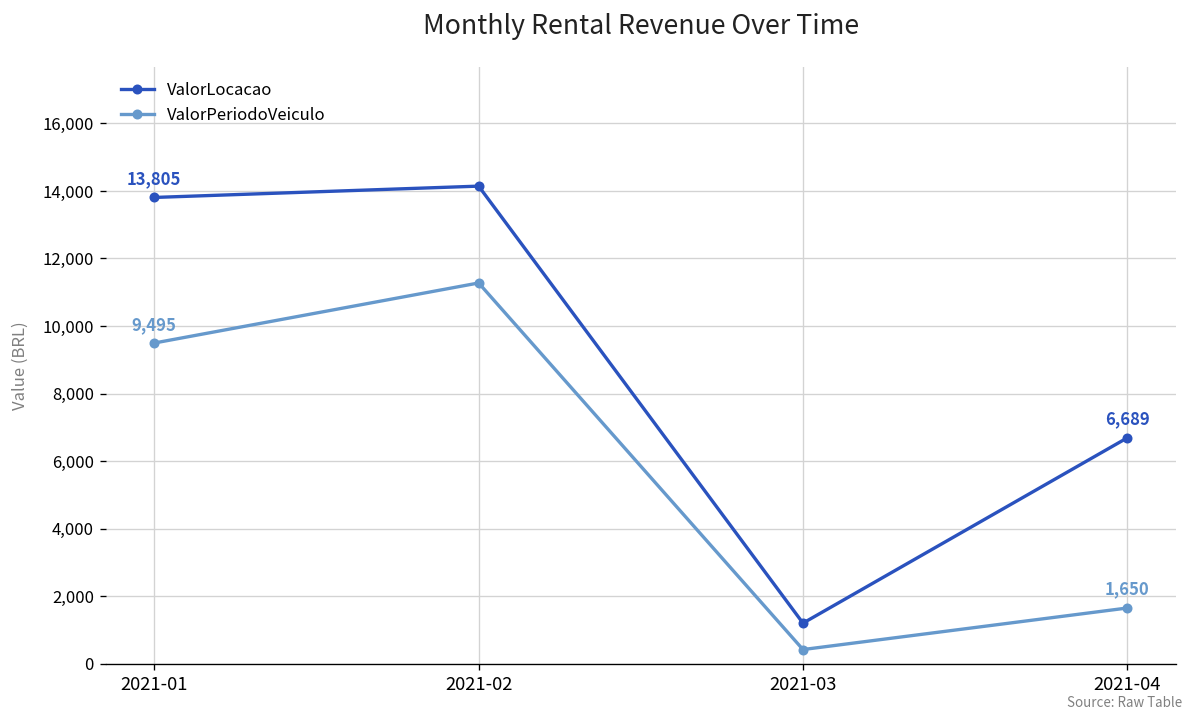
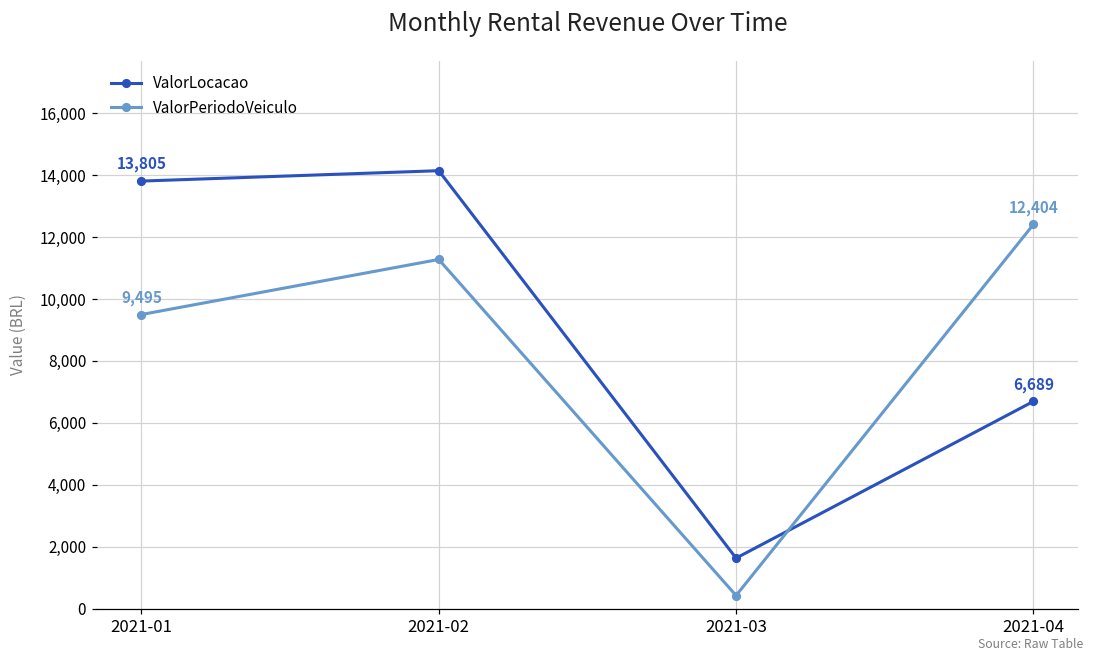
  {
    "ValorLocacao": {
      "2021-02": "14,100",
-     "2021-03": "1,200"
+     "2021-03": "1,600"
    },
    "ValorPeriodoVeiculo": {
      "2021-01": "9,495",
-     "2021-04": "1,650"
+     "2021-04": "12,404"
    }
  }
